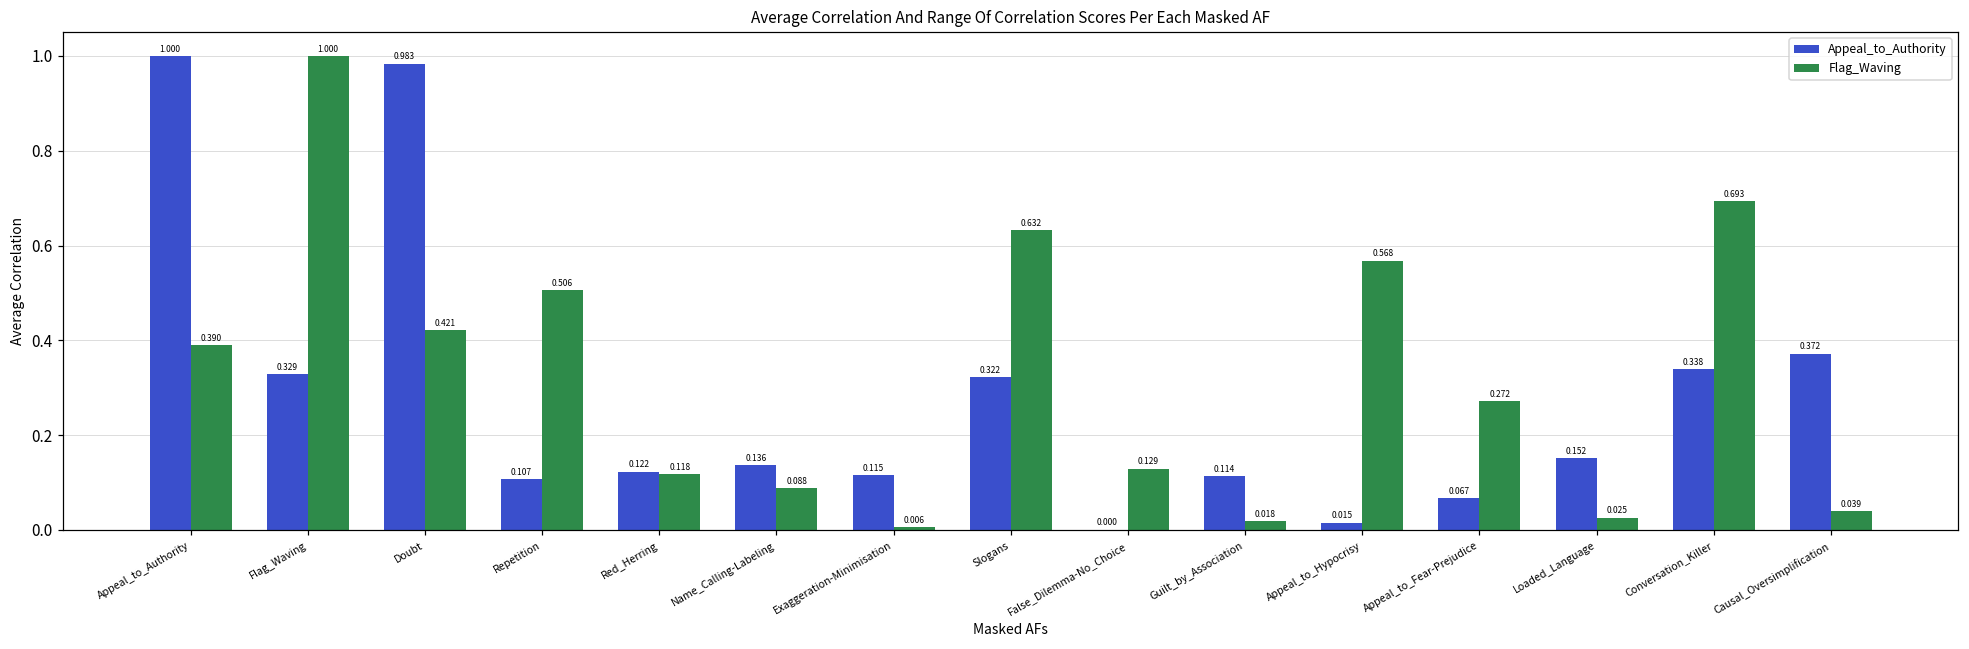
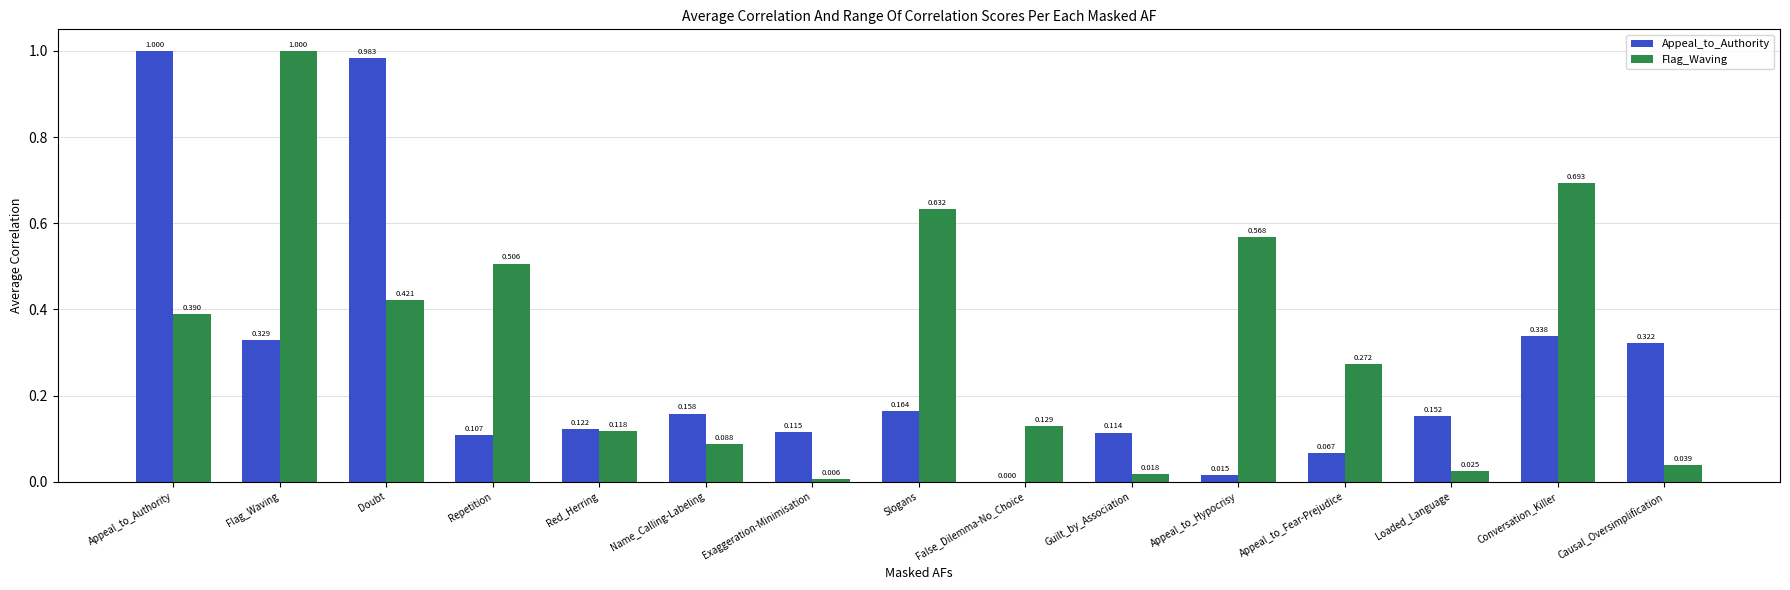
  {
    "Appeal_to_Authority": {
      "Appeal_to_Authority": 1.000,
      "Flag_Waving": 0.329,
      "Doubt": 0.983,
      "Repetition": 0.107,
      "Red_Herring": 0.122,
-     "Name_Calling-Labeling": 0.136,
+     "Name_Calling-Labeling": 0.158,
      "Exaggeration-Minimisation": 0.115,
-     "Slogans": 0.322,
+     "Slogans": 0.164,
      "False_Dilemma-No_Choice": 0.000,
      "Guilt_by_Association": 0.114,
      "Appeal_to_Hypocrisy": 0.015,
      "Appeal_to_Fear-Prejudice": 0.067,
      "Loaded_Language": 0.152,
      "Conversation_Killer": 0.338,
-     "Causal_Oversimplification": 0.372
+     "Causal_Oversimplification": 0.322
    },
    "Flag_Waving": {
      "Appeal_to_Authority": 0.390,
      "Flag_Waving": 1.000,
      "Doubt": 0.421,
      "Repetition": 0.506,
      "Red_Herring": 0.118,
      "Name_Calling-Labeling": 0.088,
      "Exaggeration-Minimisation": 0.006,
      "Slogans": 0.632,
      "False_Dilemma-No_Choice": 0.129,
      "Guilt_by_Association": 0.018,
      "Appeal_to_Hypocrisy": 0.568,
      "Appeal_to_Fear-Prejudice": 0.272,
      "Loaded_Language": 0.025,
      "Conversation_Killer": 0.693,
      "Causal_Oversimplification": 0.039
    }
  }
